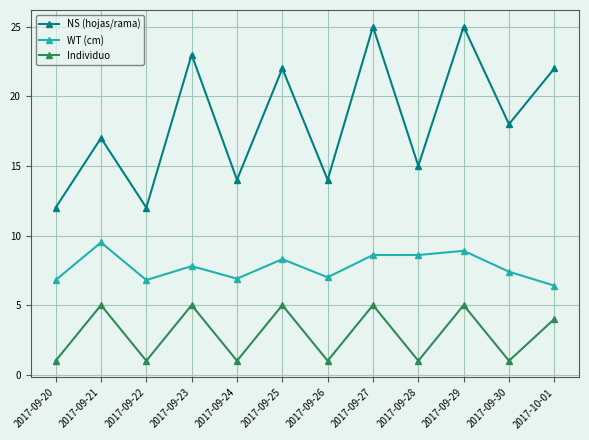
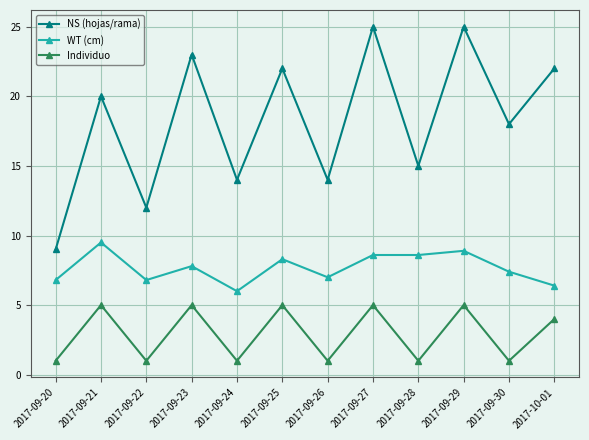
  {
    "NS (hojas/rama)": {
-     "2017-09-20": 12,
-     "2017-09-21": 17,
+     "2017-09-20": 9,
+     "2017-09-21": 20,
      "2017-09-22": 12,
      "2017-09-23": 23,
      "2017-09-24": 14,
      "2017-09-25": 22,
      "2017-09-26": 14,
      "2017-09-27": 25,
      "2017-09-28": 15,
      "2017-09-29": 25,
      "2017-09-30": 18,
      "2017-10-01": 22
    },
    "WT (cm)": {
      "2017-09-20": 6.8,
      "2017-09-21": 9.5,
      "2017-09-22": 6.8,
      "2017-09-23": 7.8,
-     "2017-09-24": 6.9,
+     "2017-09-24": 6.0,
      "2017-09-25": 8.3,
      "2017-09-26": 7.0,
      "2017-09-27": 8.6,
      "2017-09-28": 8.6,
      "2017-09-29": 8.9,
      "2017-09-30": 7.4,
      "2017-10-01": 6.4
    },
    "Individuo": {
      "2017-09-20": 1.0,
      "2017-09-21": 5.0,
      "2017-09-22": 1.0,
      "2017-09-23": 5.0,
      "2017-09-24": 1.0,
      "2017-09-25": 5.0,
      "2017-09-26": 1.0,
      "2017-09-27": 5.0,
      "2017-09-28": 1.0,
      "2017-09-29": 5.0,
      "2017-09-30": 1.0,
      "2017-10-01": 4.0
    }
  }
